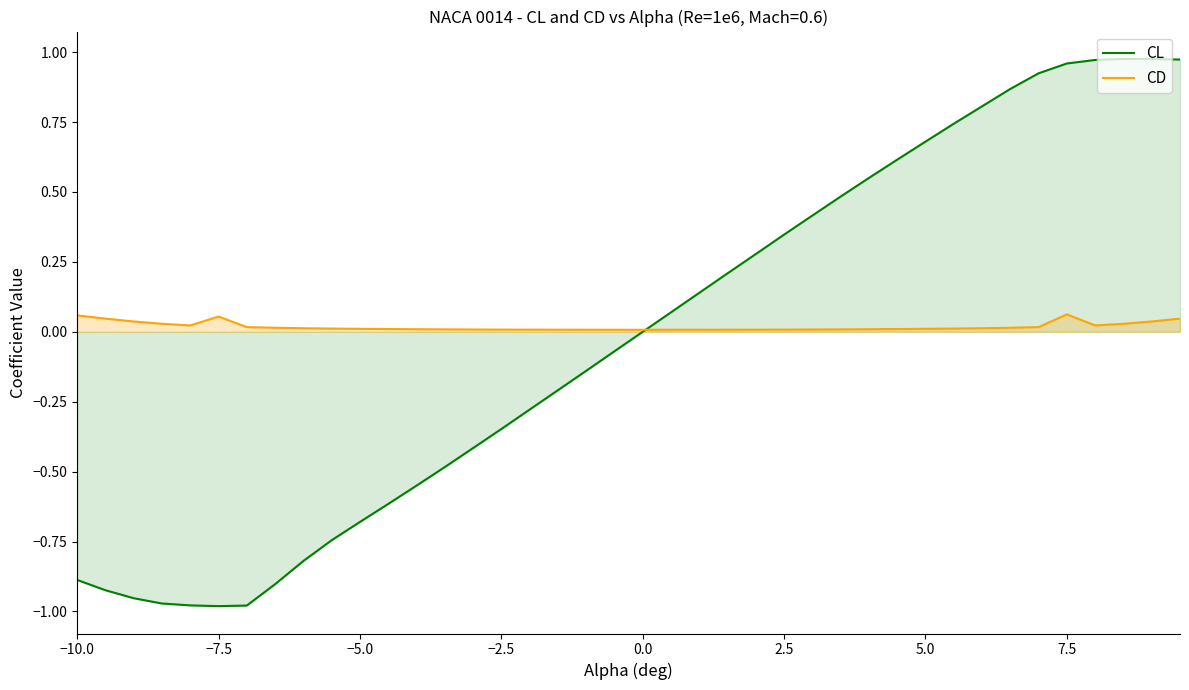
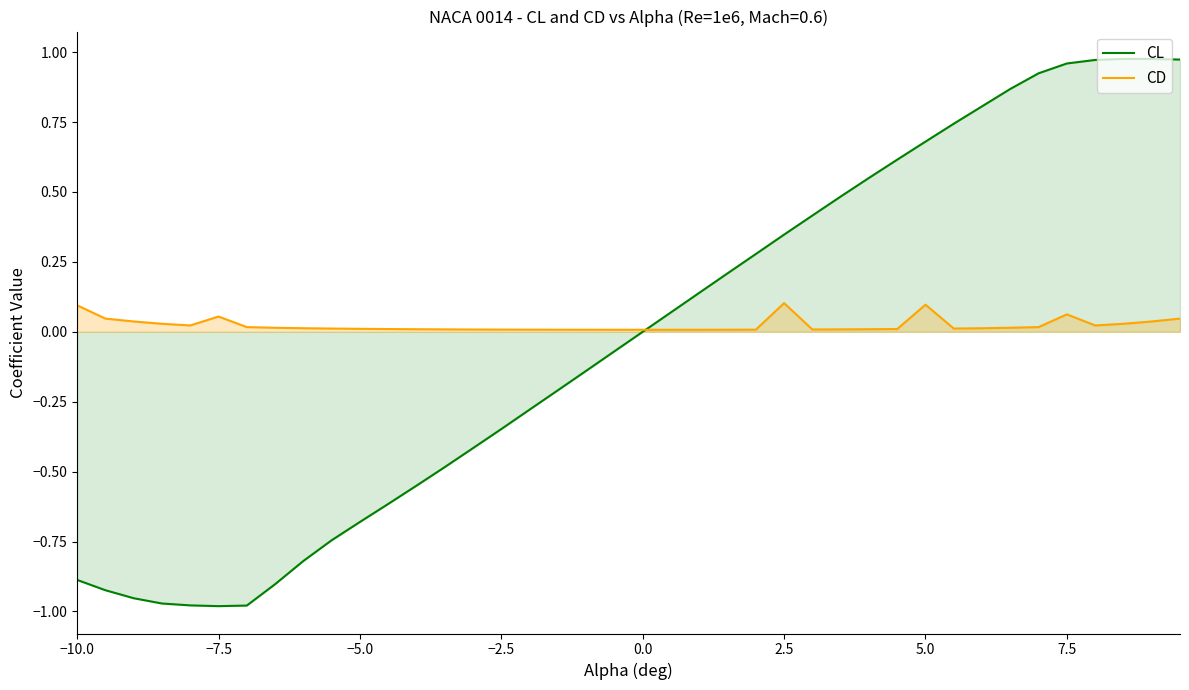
  {
    "CD": {
-     "−10.0": 0.06,
+     "−10.0": 0.09,
      "−7.5": 0.05,
      "−5.0": 0.01,
-     "2.5": 0.01,
-     "5.0": 0.01,
+     "2.5": 0.10,
+     "5.0": 0.10,
      "7.5": 0.06
    }
  }
